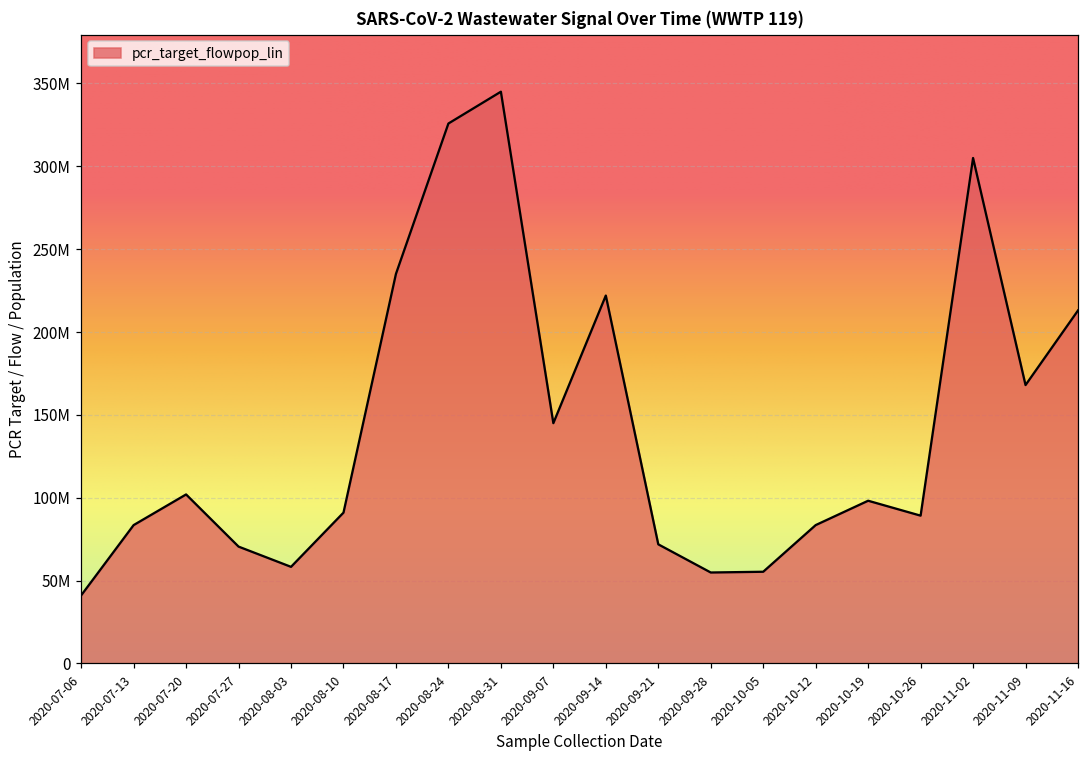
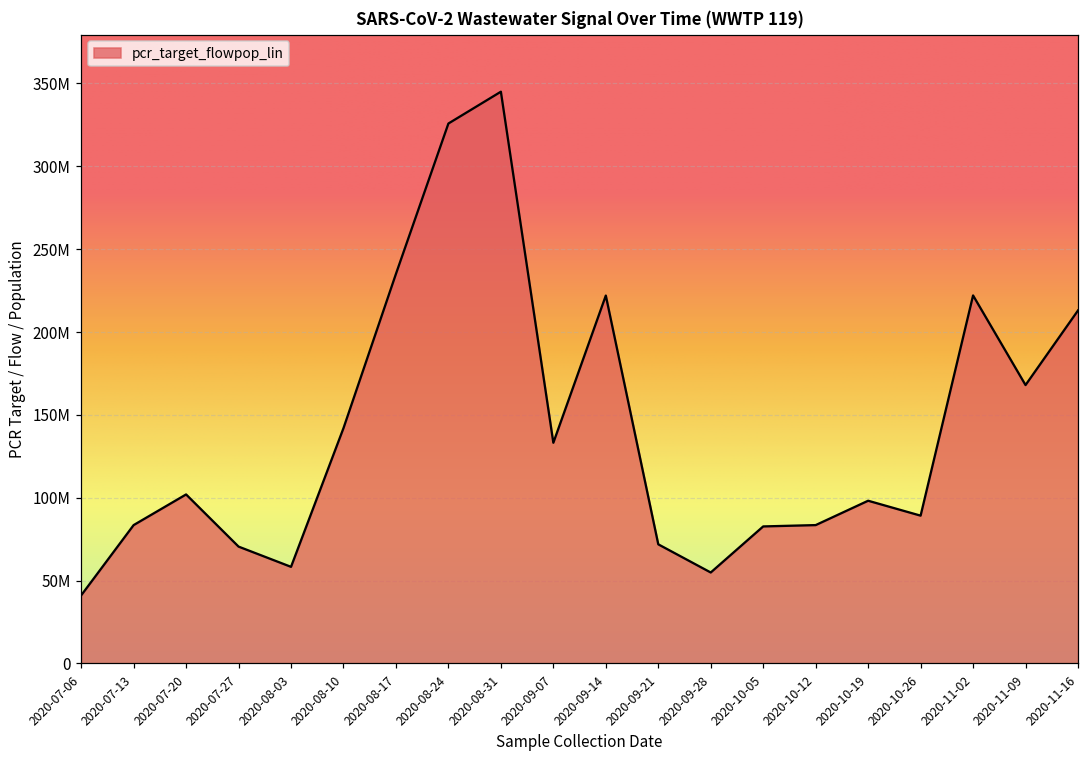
  {
    "2020-07-06": 41000000,
    "2020-07-13": 84000000,
    "2020-07-20": 102000000,
    "2020-07-27": 71000000,
    "2020-08-03": 58000000,
-   "2020-08-10": 91000000,
+   "2020-08-10": 142000000,
    "2020-08-17": 235000000,
    "2020-08-24": 326000000,
    "2020-08-31": 345000000,
-   "2020-09-07": 145000000,
+   "2020-09-07": 133000000,
    "2020-09-14": 222000000,
    "2020-09-21": 72000000,
    "2020-09-28": 55000000,
-   "2020-10-05": 55000000,
+   "2020-10-05": 83000000,
    "2020-10-12": 84000000,
    "2020-10-19": 98000000,
    "2020-10-26": 89000000,
-   "2020-11-02": 305000000,
+   "2020-11-02": 222000000,
    "2020-11-09": 168000000,
    "2020-11-16": 213000000
  }
